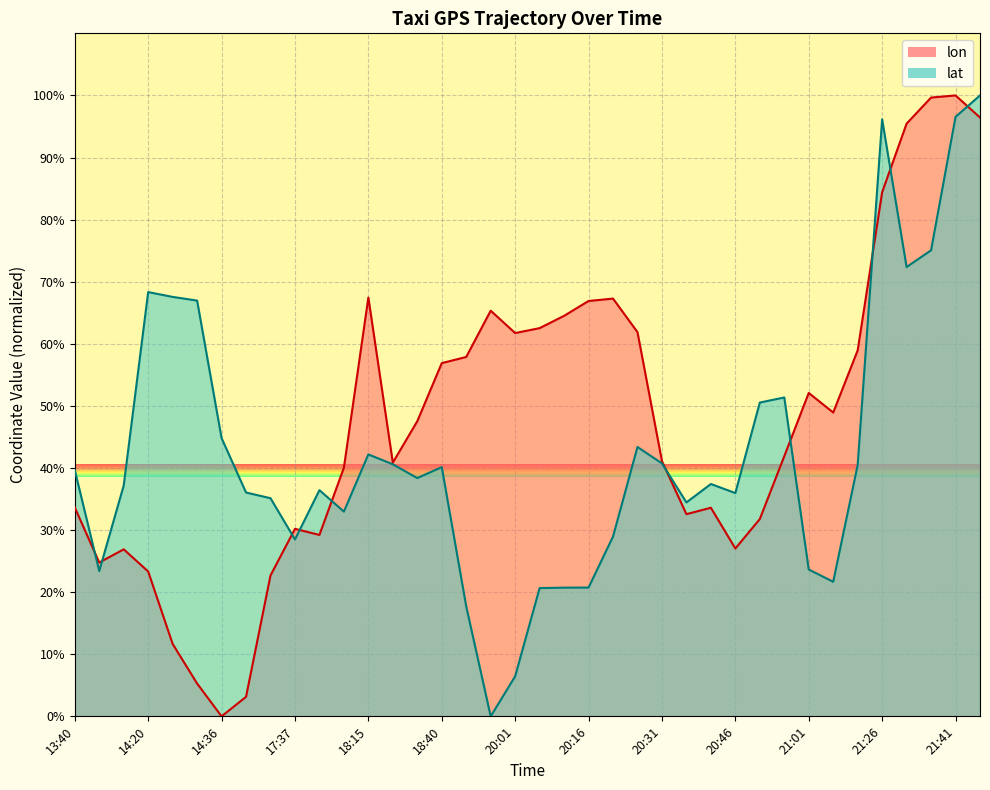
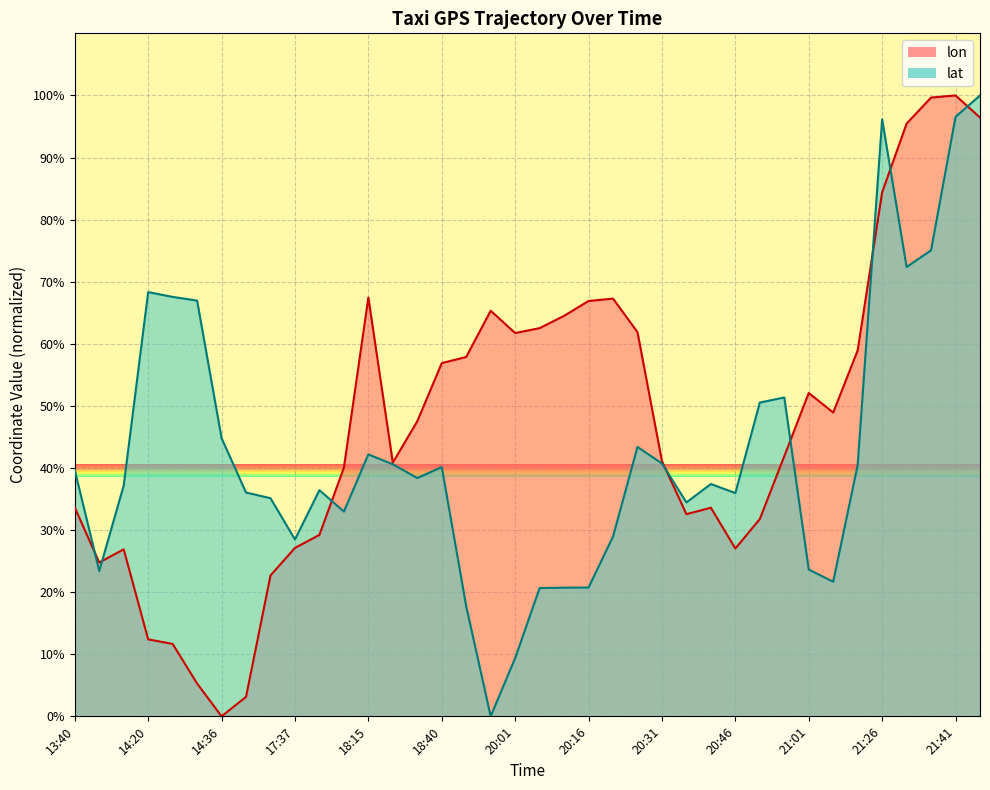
  {
    "lon": {
      "13:40": "34%",
-     "14:20": "23%",
+     "14:20": "12%",
      "14:36": "0%",
-     "17:37": "30%",
+     "17:37": "27%",
      "18:15": "67%",
      "18:40": "57%",
      "20:01": "62%",
      "20:16": "67%",
      "20:46": "27%",
      "21:01": "52%",
      "21:26": "84%",
      "21:41": "100%"
    },
    "lat": {
      "13:40": "40%",
      "14:20": "68%",
      "14:36": "45%",
      "17:37": "28%",
      "18:15": "42%",
      "18:40": "40%",
-     "20:01": "6%",
+     "20:01": "9%",
      "20:16": "21%",
      "20:46": "36%",
      "21:01": "24%",
      "21:26": "96%",
      "21:41": "97%"
    }
  }
